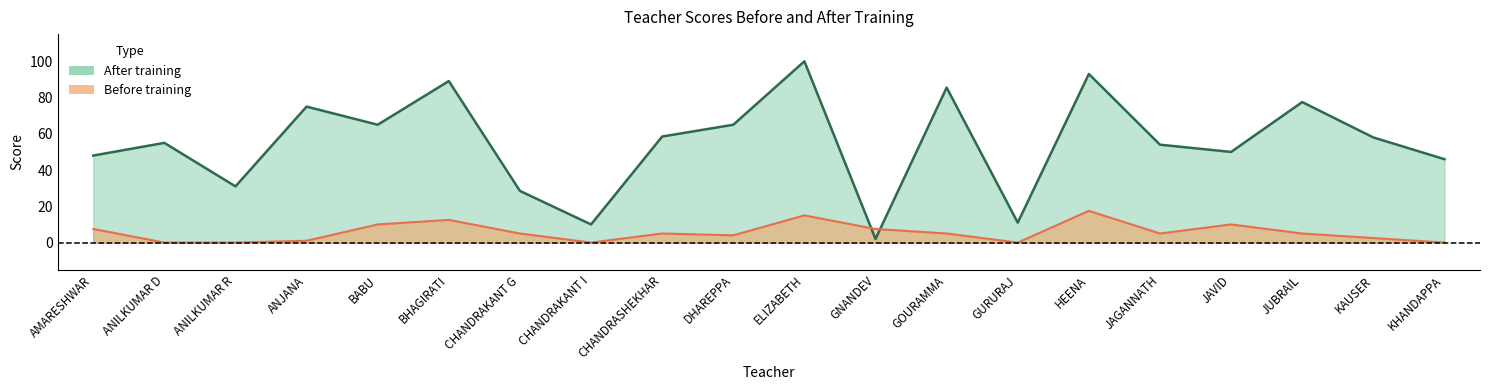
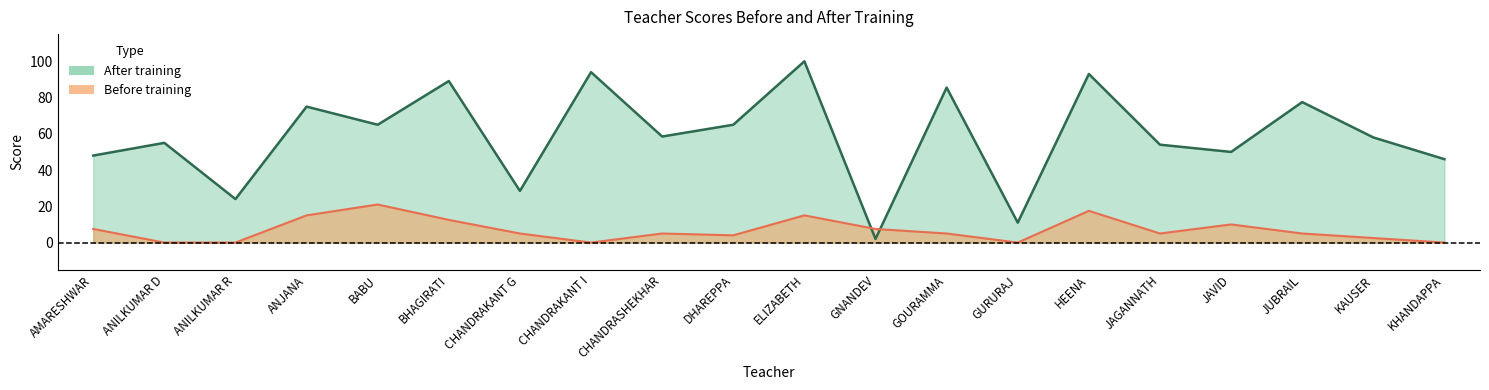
  {
    "After training": {
      "AMARESHWAR": 48,
      "ANILKUMAR D": 55,
-     "ANILKUMAR R": 31,
+     "ANILKUMAR R": 24,
      "ANJANA": 75,
      "BABU": 65,
      "BHAGIRATI": 89,
      "CHANDRAKANT G": 29,
-     "CHANDRAKANT I": 10,
+     "CHANDRAKANT I": 94,
      "CHANDRASHEKHAR": 59,
      "DHAREPPA": 65,
      "ELIZABETH": 100,
      "GNANDEV": 2,
      "GOURAMMA": 86,
      "GURURAJ": 11,
      "HEENA": 93,
      "JAGANNATH": 54,
      "JAVID": 50,
      "JUBRAIL": 78,
      "KAUSER": 58,
      "KHANDAPPA": 46
    },
    "Before training": {
      "AMARESHWAR": 8,
      "ANILKUMAR D": 0,
      "ANILKUMAR R": 0,
-     "ANJANA": 1,
-     "BABU": 10,
+     "ANJANA": 15,
+     "BABU": 21,
      "BHAGIRATI": 13,
      "CHANDRAKANT G": 5,
      "CHANDRAKANT I": 0,
      "CHANDRASHEKHAR": 5,
      "DHAREPPA": 4,
      "ELIZABETH": 15,
      "GNANDEV": 8,
      "GOURAMMA": 5,
      "GURURAJ": 0,
      "HEENA": 18,
      "JAGANNATH": 5,
      "JAVID": 10,
      "JUBRAIL": 5,
      "KAUSER": 3,
      "KHANDAPPA": 0
    }
  }
